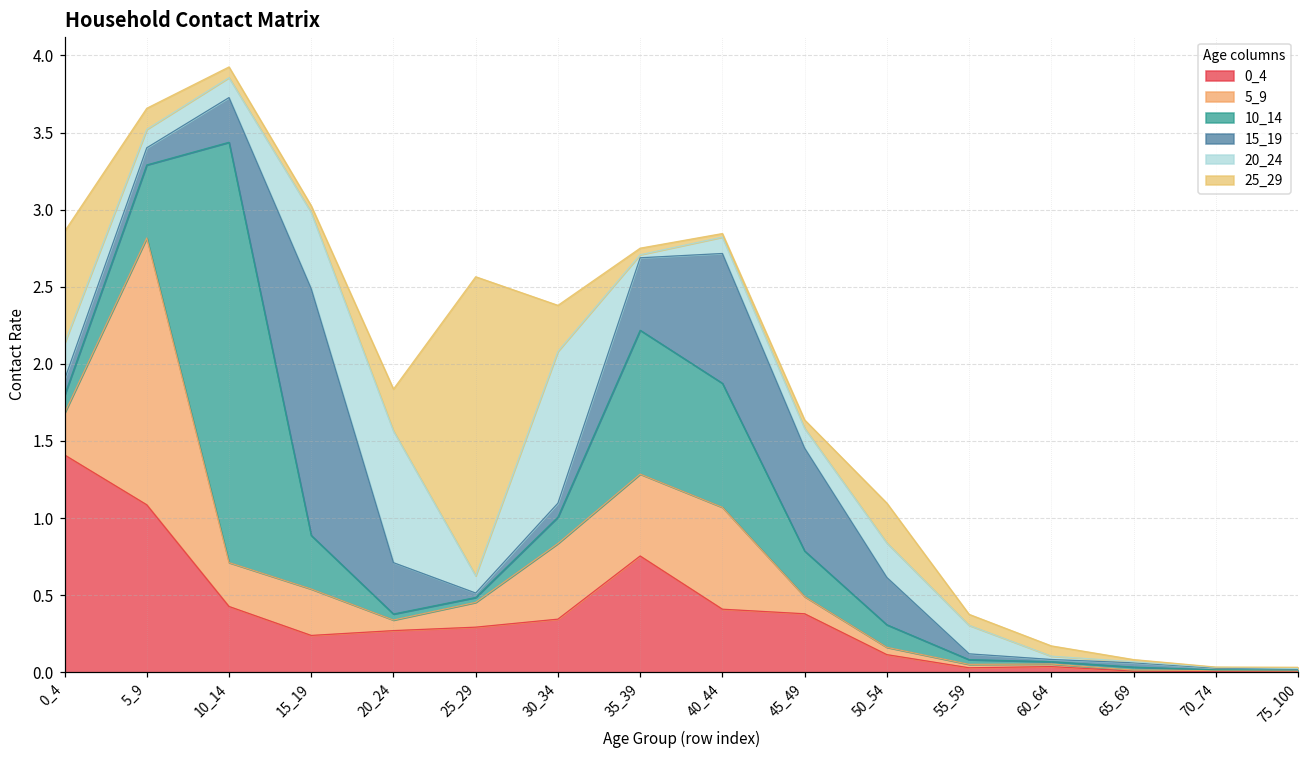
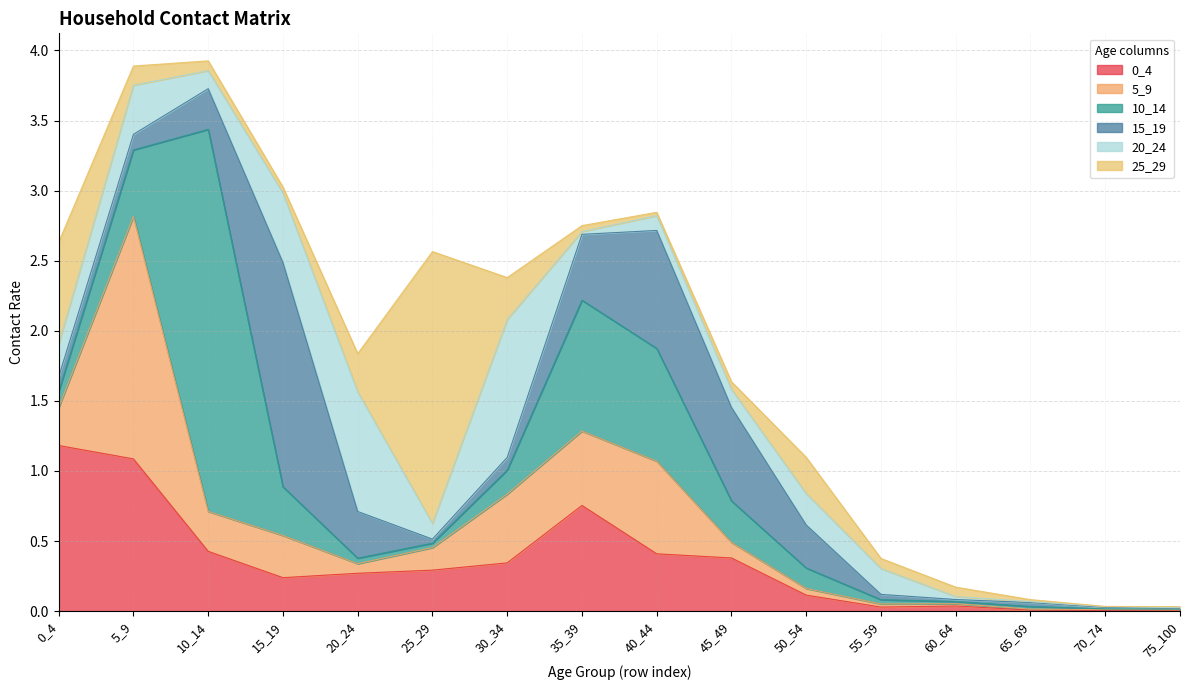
  {
    "0_4": {
-     "0_4": 1.41,
+     "0_4": 1.18,
      "5_9": 1.09,
      "10_14": 0.43,
      "15_19": 0.24,
      "20_24": 0.27,
      "25_29": 0.29,
      "30_34": 0.34,
      "35_39": 0.75,
      "40_44": 0.41,
      "45_49": 0.38,
      "50_54": 0.11,
      "55_59": 0.03
    },
    "20_24": {
      "0_4": 0.23,
-     "5_9": 0.12,
+     "5_9": 0.35,
      "10_14": 0.13,
      "15_19": 0.50,
      "20_24": 0.85,
      "25_29": 0.11,
      "30_34": 0.98,
      "35_39": 0.02,
      "40_44": 0.11,
      "45_49": 0.13,
      "50_54": 0.22,
      "55_59": 0.18,
      "60_64": 0.02
    }
  }
